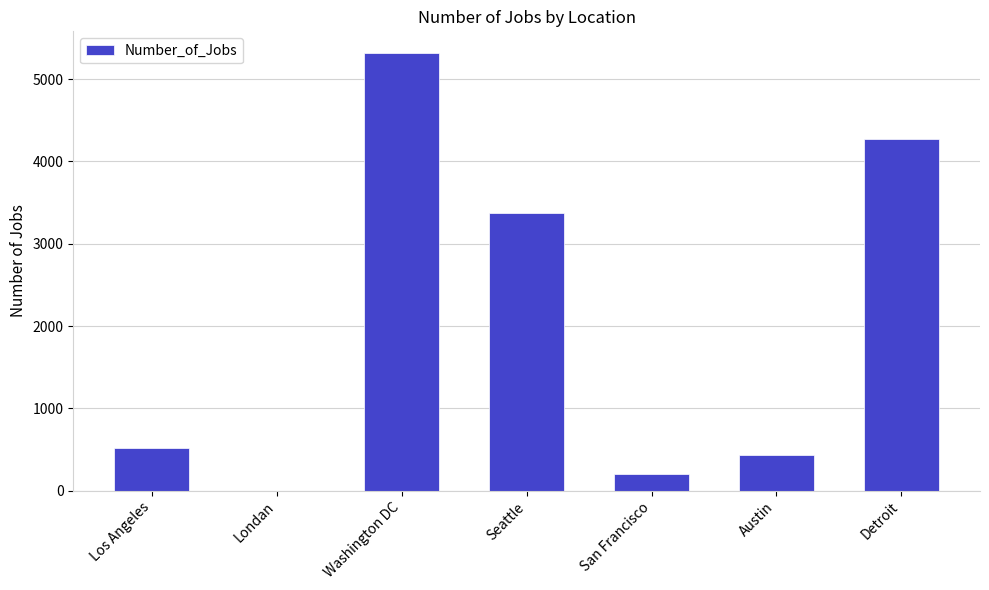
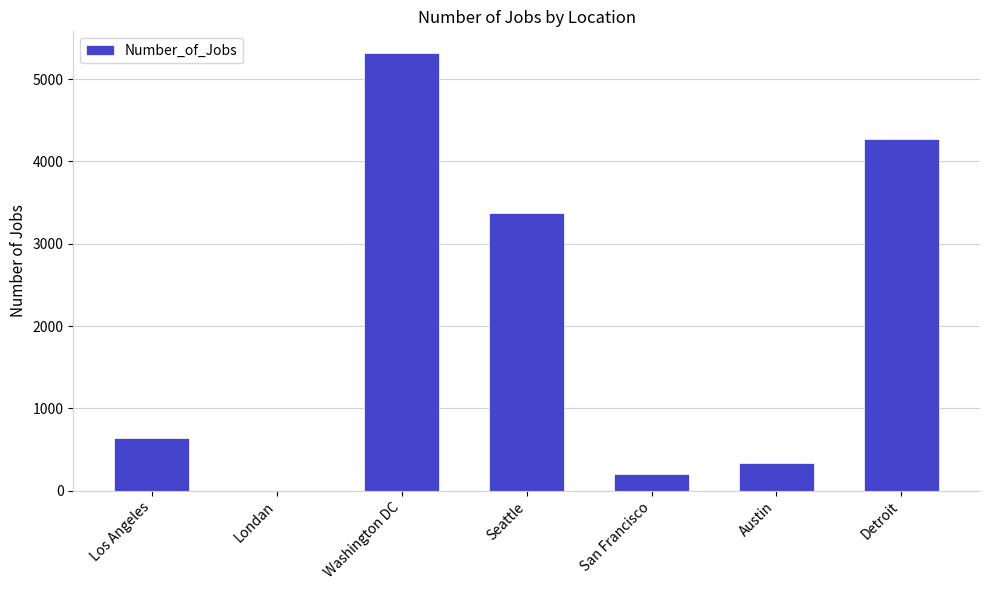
  {
-   "Los Angeles": 500,
+   "Los Angeles": 600,
    "Londan": 0,
    "Washington DC": 5300,
    "Seattle": 3400,
    "San Francisco": 200,
-   "Austin": 400,
+   "Austin": 300,
    "Detroit": 4300
  }
